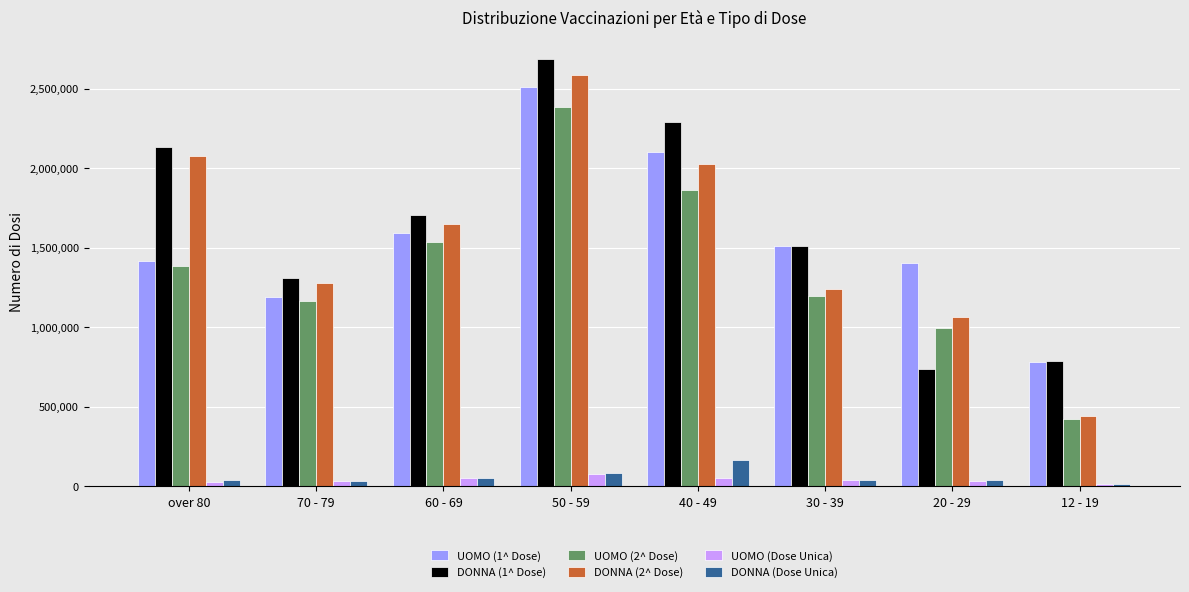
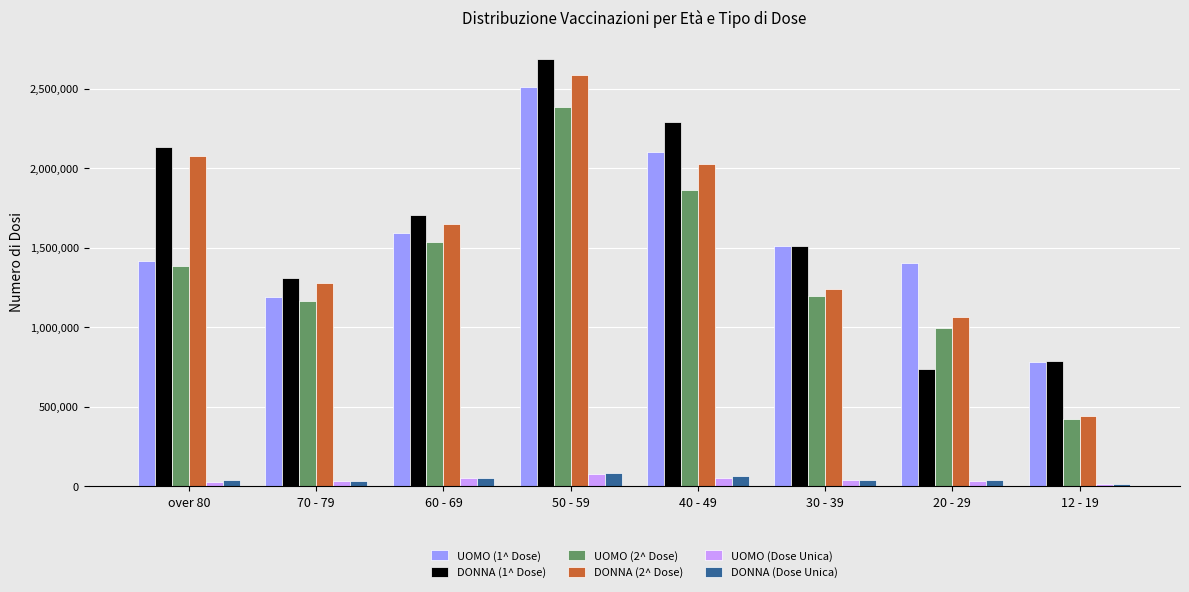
  {
    "DONNA (1^ Dose)": {
      "over 80": "2,130,000",
      "70 - 79": "1,310,000",
      "60 - 69": "1,710,000",
      "50 - 59": "2,690,000",
      "40 - 49": "2,290,000",
      "30 - 39": "1,510,000",
      "20 - 29": "740,000",
      "12 - 19": "790,000"
    },
    "UOMO (2^ Dose)": {
      "over 80": "1,390,000",
      "70 - 79": "1,160,000",
      "60 - 69": "1,540,000",
      "50 - 59": "2,390,000",
      "40 - 49": "1,860,000",
      "30 - 39": "1,190,000",
      "20 - 29": "990,000",
      "12 - 19": "420,000"
    },
    "DONNA (2^ Dose)": {
      "over 80": "2,080,000",
      "70 - 79": "1,280,000",
      "60 - 69": "1,650,000",
      "50 - 59": "2,590,000",
      "40 - 49": "2,030,000",
      "30 - 39": "1,240,000",
      "20 - 29": "1,070,000",
      "12 - 19": "440,000"
    },
    "DONNA (Dose Unica)": {
      "over 80": "40,000",
      "70 - 79": "30,000",
      "60 - 69": "50,000",
      "50 - 59": "80,000",
-     "40 - 49": "170,000",
+     "40 - 49": "60,000",
      "30 - 39": "40,000",
      "20 - 29": "40,000"
    }
  }
